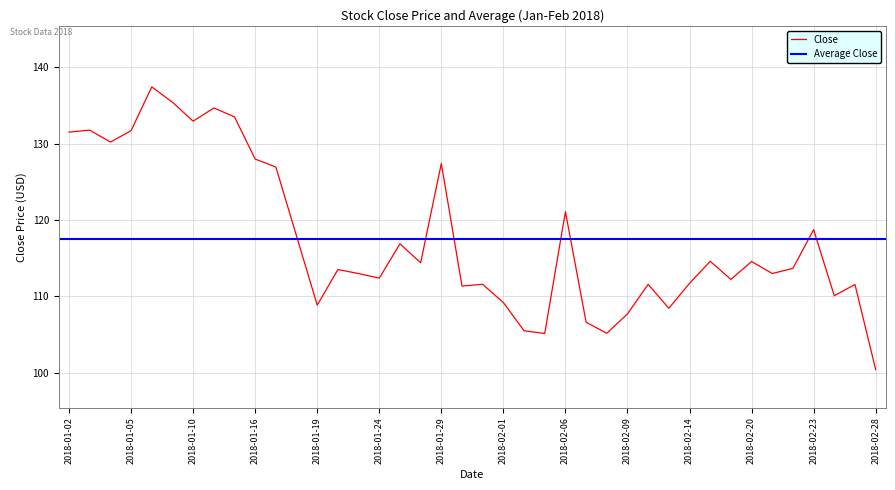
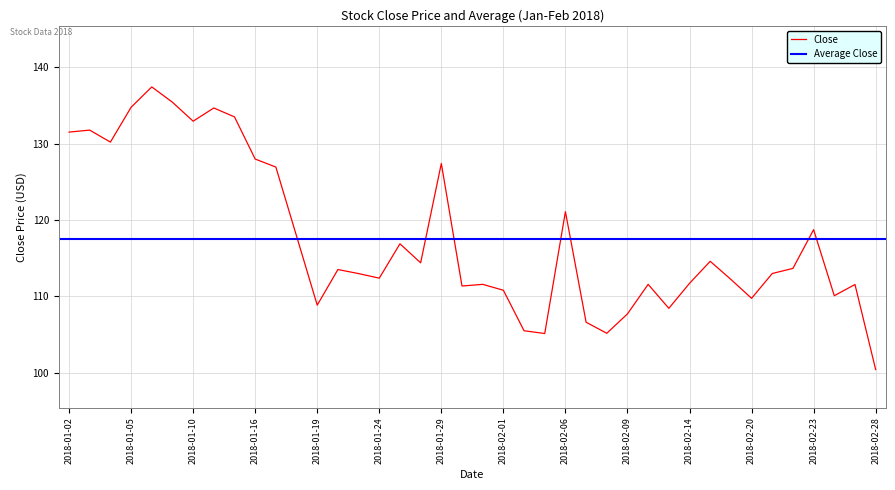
  {
    "2018-01-02": 132,
-   "2018-01-05": 132,
+   "2018-01-05": 135,
    "2018-01-10": 133,
    "2018-01-16": 128,
    "2018-01-19": 109,
    "2018-01-24": 112,
    "2018-01-29": 127,
-   "2018-02-01": 109,
+   "2018-02-01": 111,
    "2018-02-06": 121,
    "2018-02-09": 108,
    "2018-02-14": 112,
-   "2018-02-20": 115,
+   "2018-02-20": 110,
    "2018-02-23": 119,
    "2018-02-28": 100
  }
